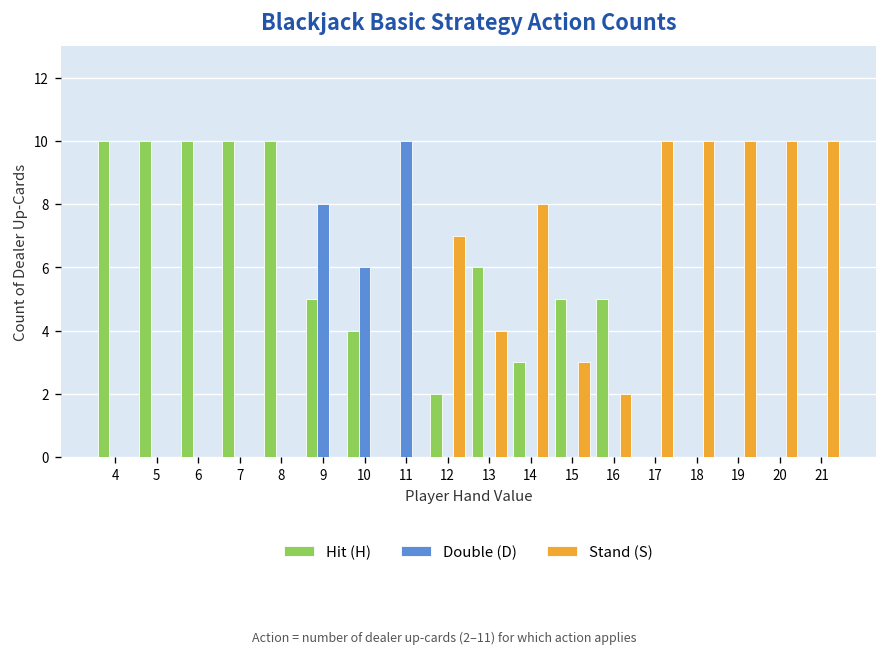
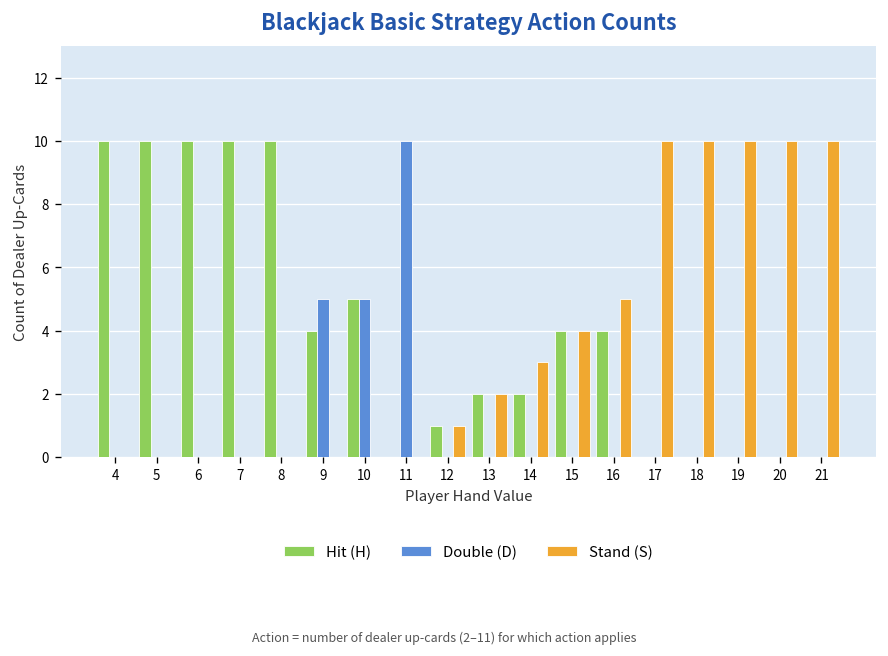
  {
    "Hit (H)": {
      "4": 10,
      "5": 10,
      "6": 10,
      "7": 10,
      "8": 10,
-     "9": 5,
-     "10": 4,
+     "9": 4,
+     "10": 5,
      "11": 0,
-     "12": 2,
-     "13": 6,
-     "14": 3,
-     "15": 5,
-     "16": 5,
+     "12": 1,
+     "13": 2,
+     "14": 2,
+     "15": 4,
+     "16": 4,
      "17": 0,
      "18": 0,
      "19": 0,
      "20": 0,
      "21": 0
    },
    "Double (D)": {
      "4": 0,
      "5": 0,
      "6": 0,
      "7": 0,
      "8": 0,
-     "9": 8,
-     "10": 6,
+     "9": 5,
+     "10": 5,
      "11": 10,
      "12": 0,
      "13": 0,
      "14": 0,
      "15": 0,
      "16": 0,
      "17": 0,
      "18": 0,
      "19": 0,
      "20": 0,
      "21": 0
    },
    "Stand (S)": {
      "4": 0,
      "5": 0,
      "6": 0,
      "7": 0,
      "8": 0,
      "9": 0,
      "10": 0,
      "11": 0,
-     "12": 7,
-     "13": 4,
-     "14": 8,
-     "15": 3,
-     "16": 2,
+     "12": 1,
+     "13": 2,
+     "14": 3,
+     "15": 4,
+     "16": 5,
      "17": 10,
      "18": 10,
      "19": 10,
      "20": 10,
      "21": 10
    }
  }
